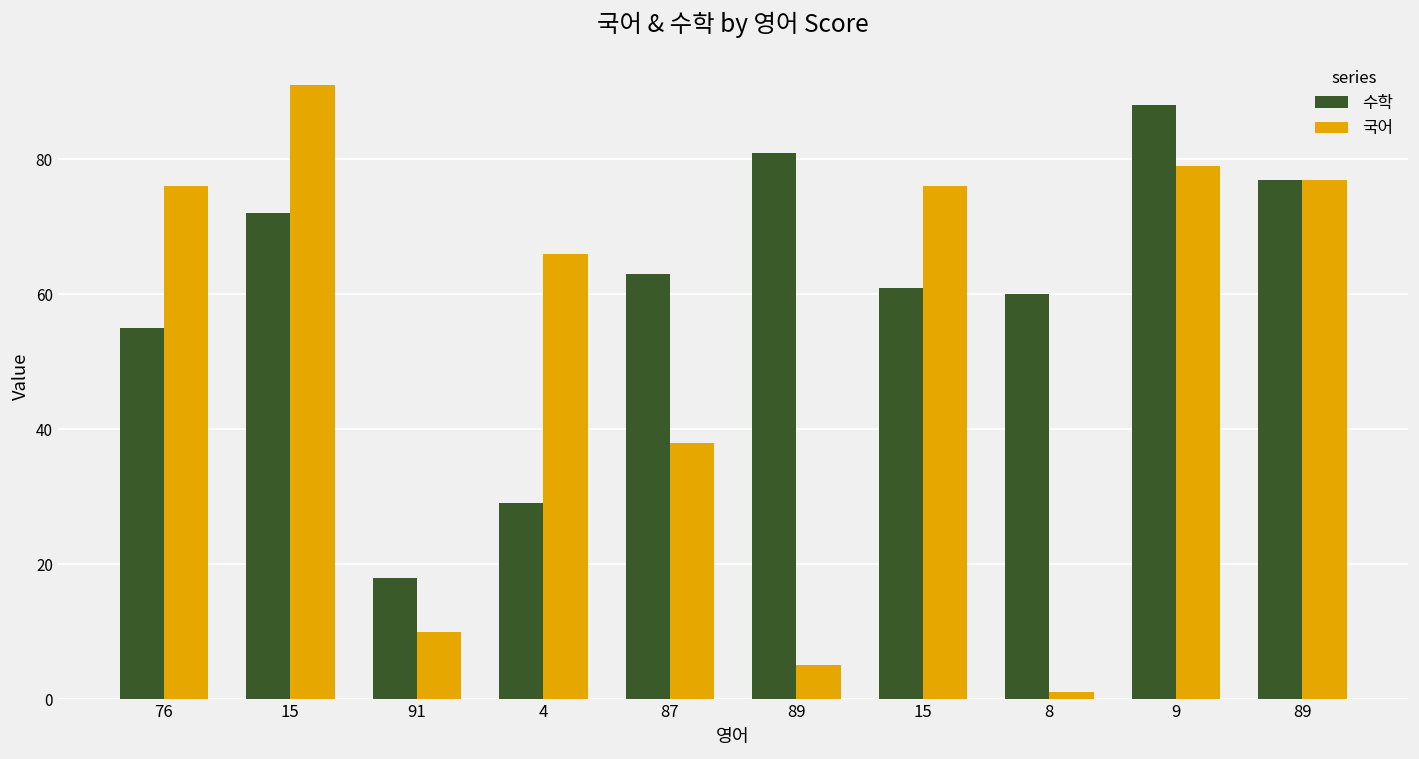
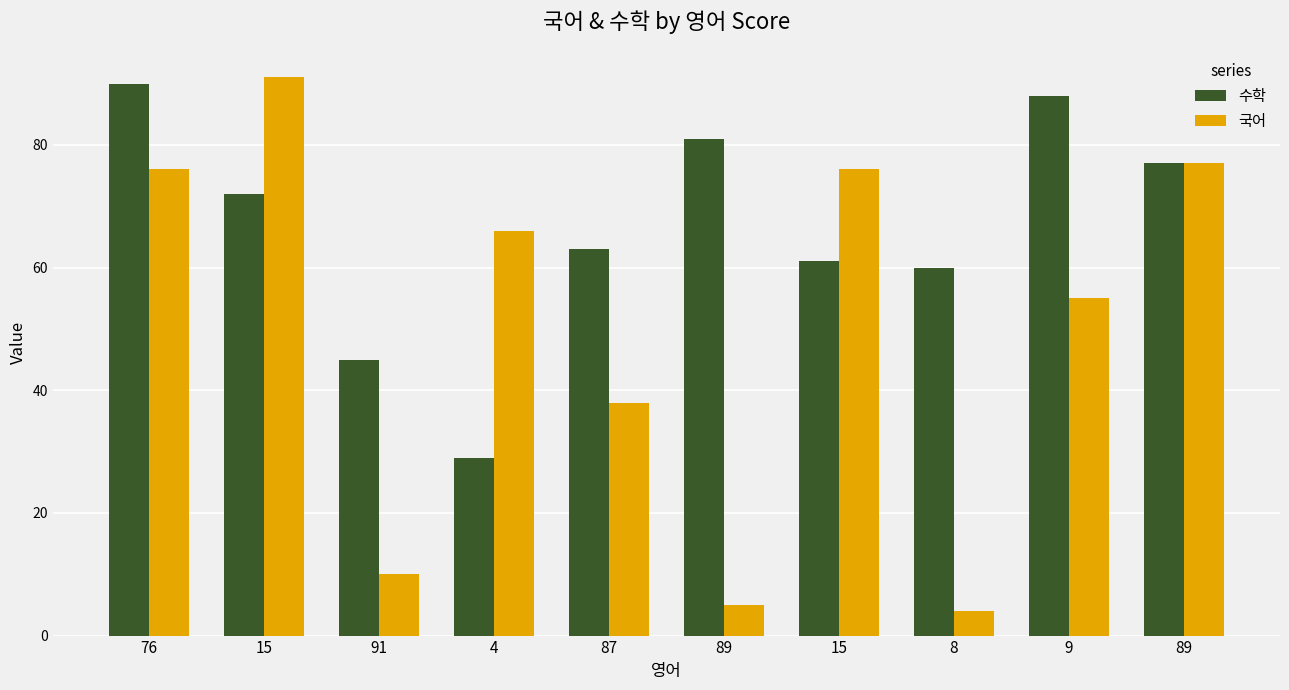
  {
    "수학": {
-     "76": 55,
-     "91": 18,
+     "76": 90,
+     "91": 45,
      "4": 29,
      "87": 63,
      "8": 60,
      "9": 88
    },
    "국어": {
      "76": 76,
      "91": 10,
      "4": 66,
      "87": 38,
-     "8": 1,
-     "9": 79
+     "8": 4,
+     "9": 55
    }
  }
